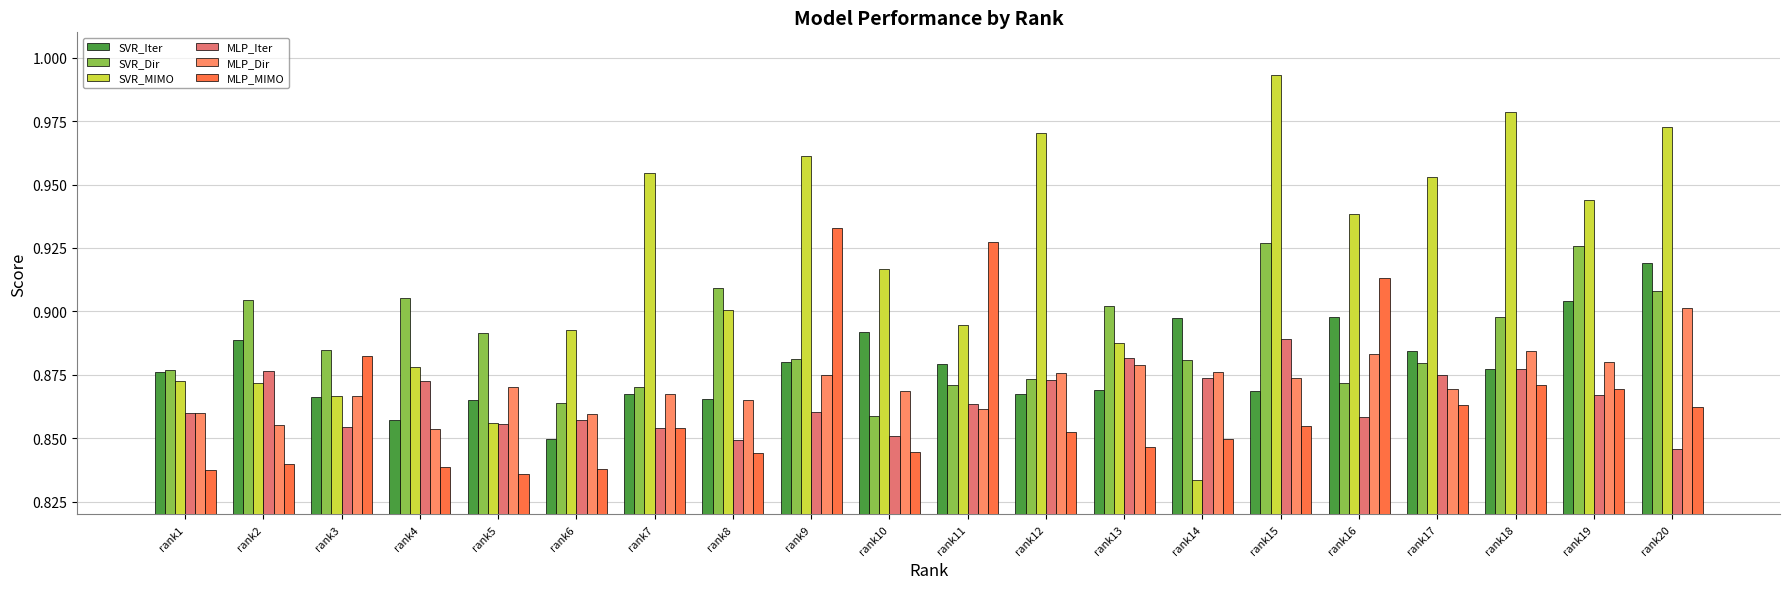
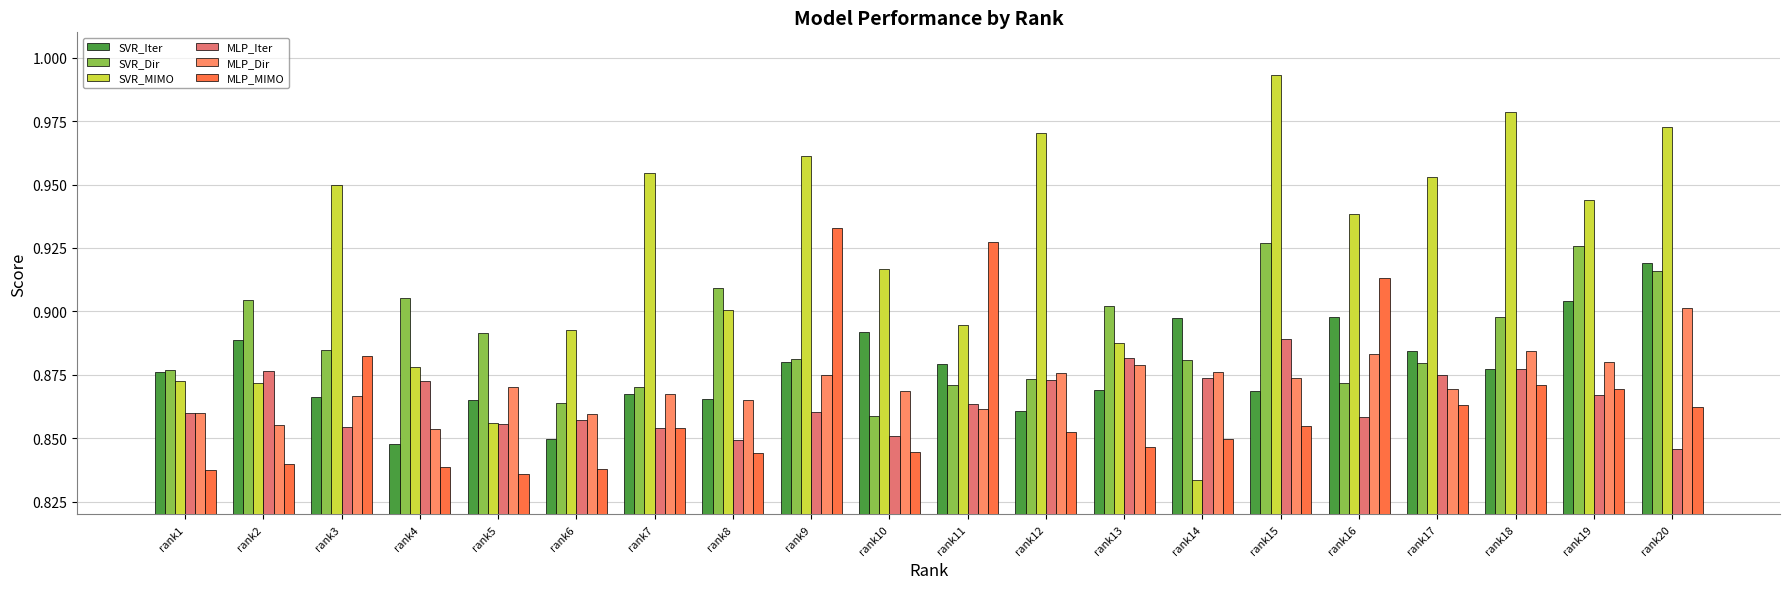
  {
    "SVR_Iter": {
      "rank1": 0.876,
      "rank2": 0.889,
      "rank3": 0.866,
-     "rank4": 0.857,
+     "rank4": 0.848,
      "rank5": 0.865,
      "rank6": 0.850,
      "rank7": 0.867,
      "rank8": 0.865,
      "rank9": 0.880,
      "rank10": 0.892,
      "rank11": 0.879,
-     "rank12": 0.867,
+     "rank12": 0.861,
      "rank13": 0.869,
      "rank14": 0.898,
      "rank15": 0.869,
      "rank16": 0.898,
      "rank17": 0.884,
      "rank18": 0.877,
      "rank19": 0.904,
      "rank20": 0.919
    },
    "SVR_Dir": {
      "rank1": 0.877,
      "rank2": 0.904,
      "rank3": 0.885,
      "rank4": 0.905,
      "rank5": 0.891,
      "rank6": 0.864,
      "rank7": 0.870,
      "rank8": 0.909,
      "rank9": 0.881,
      "rank10": 0.859,
      "rank11": 0.871,
      "rank12": 0.873,
      "rank13": 0.902,
      "rank14": 0.881,
      "rank15": 0.927,
      "rank16": 0.872,
      "rank17": 0.880,
      "rank18": 0.898,
      "rank19": 0.926,
-     "rank20": 0.908
+     "rank20": 0.916
    },
    "SVR_MIMO": {
      "rank1": 0.873,
      "rank2": 0.872,
-     "rank3": 0.867,
+     "rank3": 0.950,
      "rank4": 0.878,
      "rank5": 0.856,
      "rank6": 0.893,
      "rank7": 0.954,
      "rank8": 0.901,
      "rank9": 0.961,
      "rank10": 0.917,
      "rank11": 0.895,
      "rank12": 0.970,
      "rank13": 0.888,
      "rank14": 0.834,
      "rank15": 0.993,
      "rank16": 0.938,
      "rank17": 0.953,
      "rank18": 0.979,
      "rank19": 0.944,
      "rank20": 0.973
    }
  }
